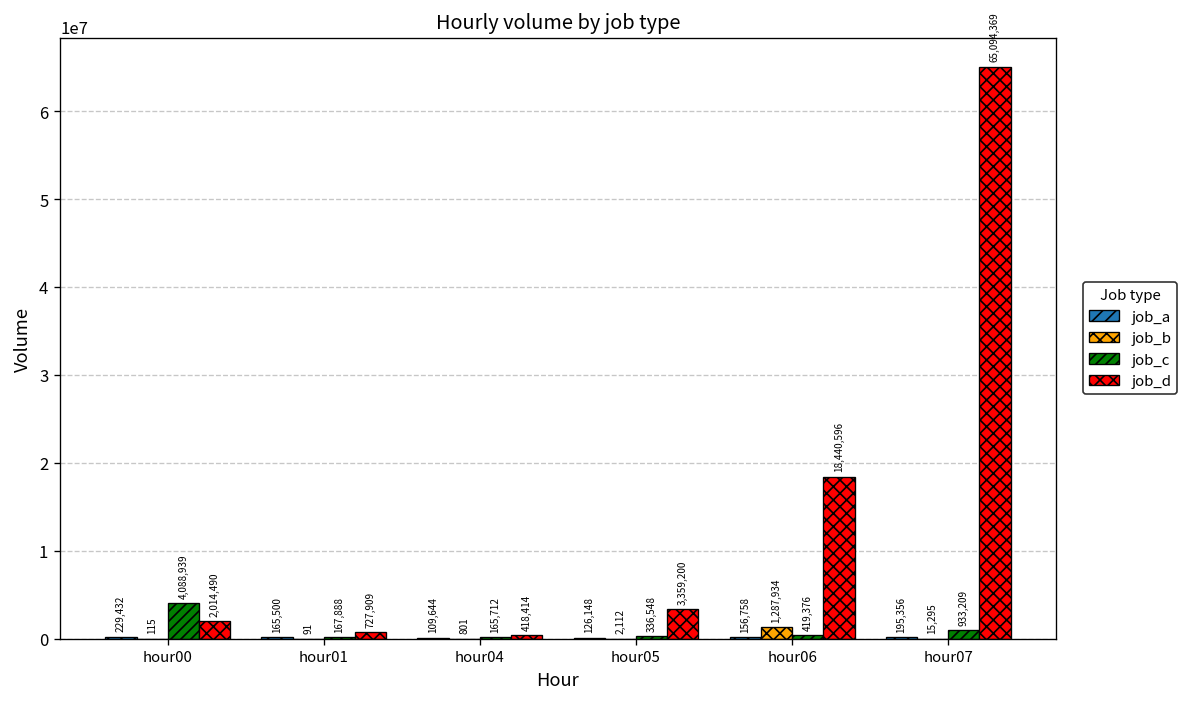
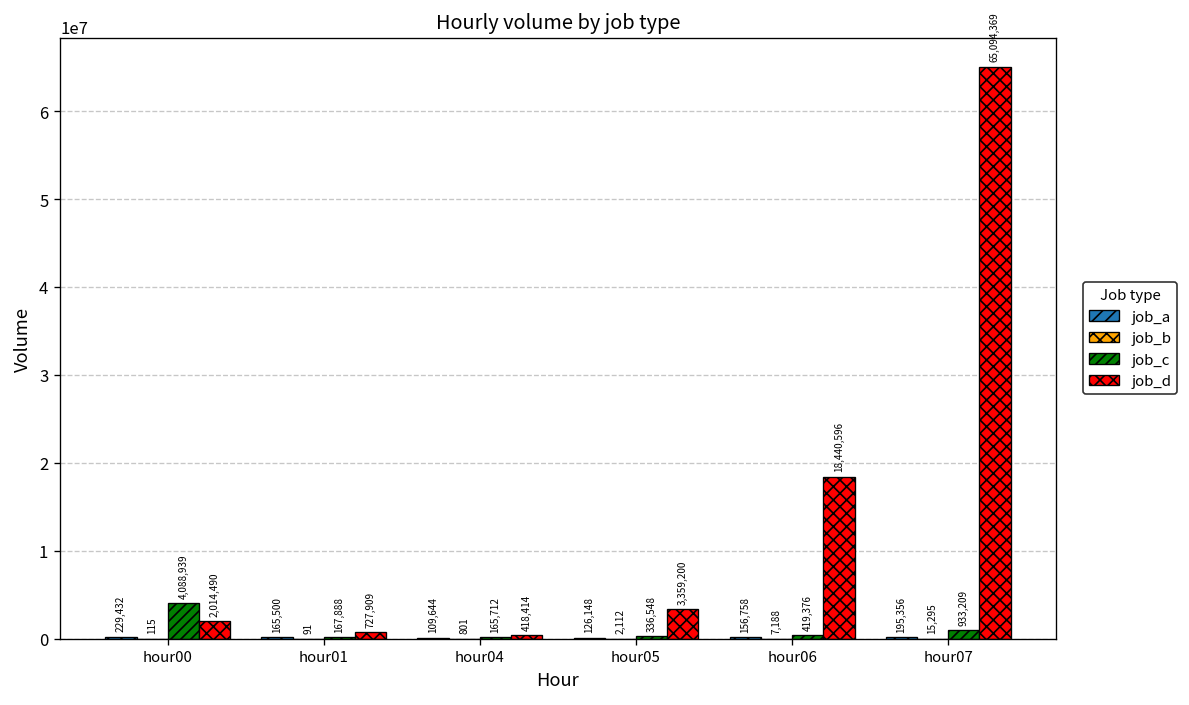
  {
    "job_a": {
      "hour00": "229,432",
      "hour01": "165,500",
      "hour04": "109,644",
      "hour05": "126,148",
      "hour06": "156,758",
      "hour07": "195,356"
    },
    "job_b": {
      "hour00": "115",
      "hour01": "91",
      "hour04": "801",
      "hour05": "2,112",
-     "hour06": "1,287,934",
+     "hour06": "7,188",
      "hour07": "15,295"
    },
    "job_c": {
      "hour00": "4,088,939",
      "hour01": "167,888",
      "hour04": "165,712",
      "hour05": "336,548",
      "hour06": "419,376",
      "hour07": "933,209"
    },
    "job_d": {
      "hour00": "2,014,490",
      "hour01": "727,909",
      "hour04": "418,414",
      "hour05": "3,359,200",
      "hour06": "18,440,596",
      "hour07": "65,094,369"
    }
  }
